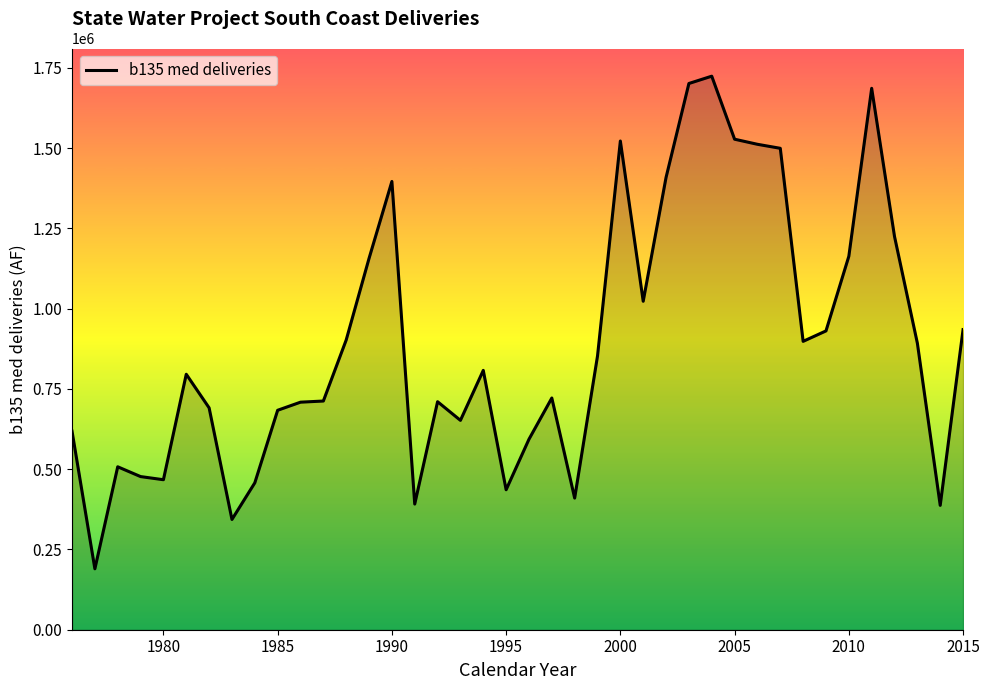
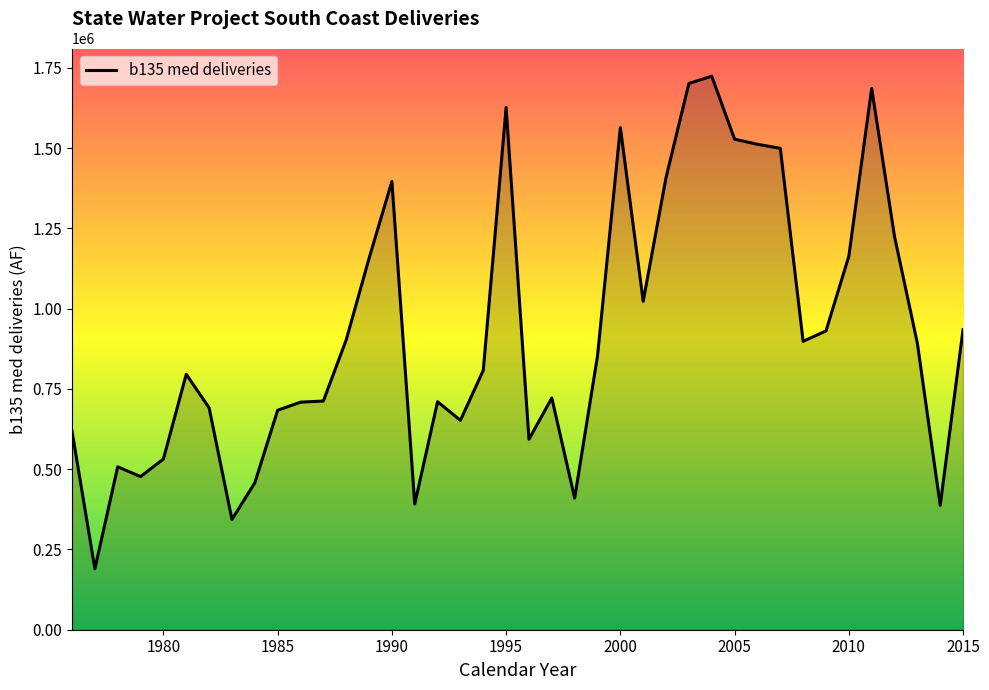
  {
-   "1980": 470000,
+   "1980": 530000,
    "1985": 680000,
    "1990": 1400000,
-   "1995": 440000,
-   "2000": 1520000,
+   "1995": 1630000,
+   "2000": 1560000,
    "2005": 1530000,
    "2010": 1160000,
    "2015": 930000
  }
